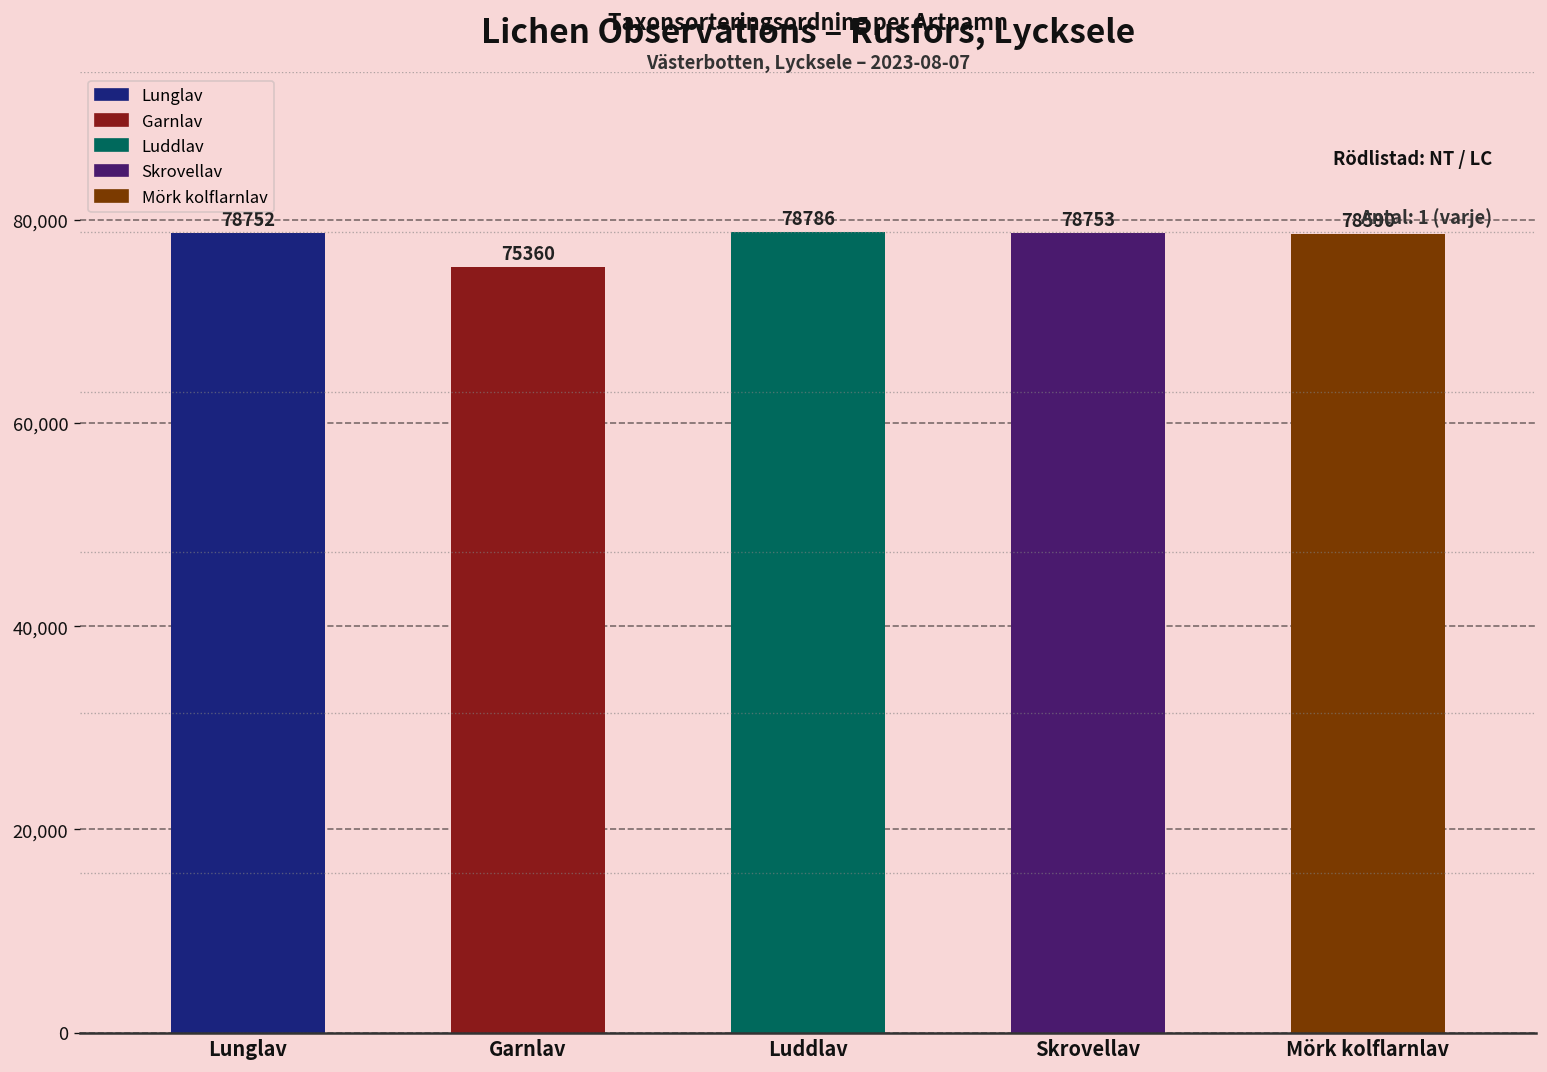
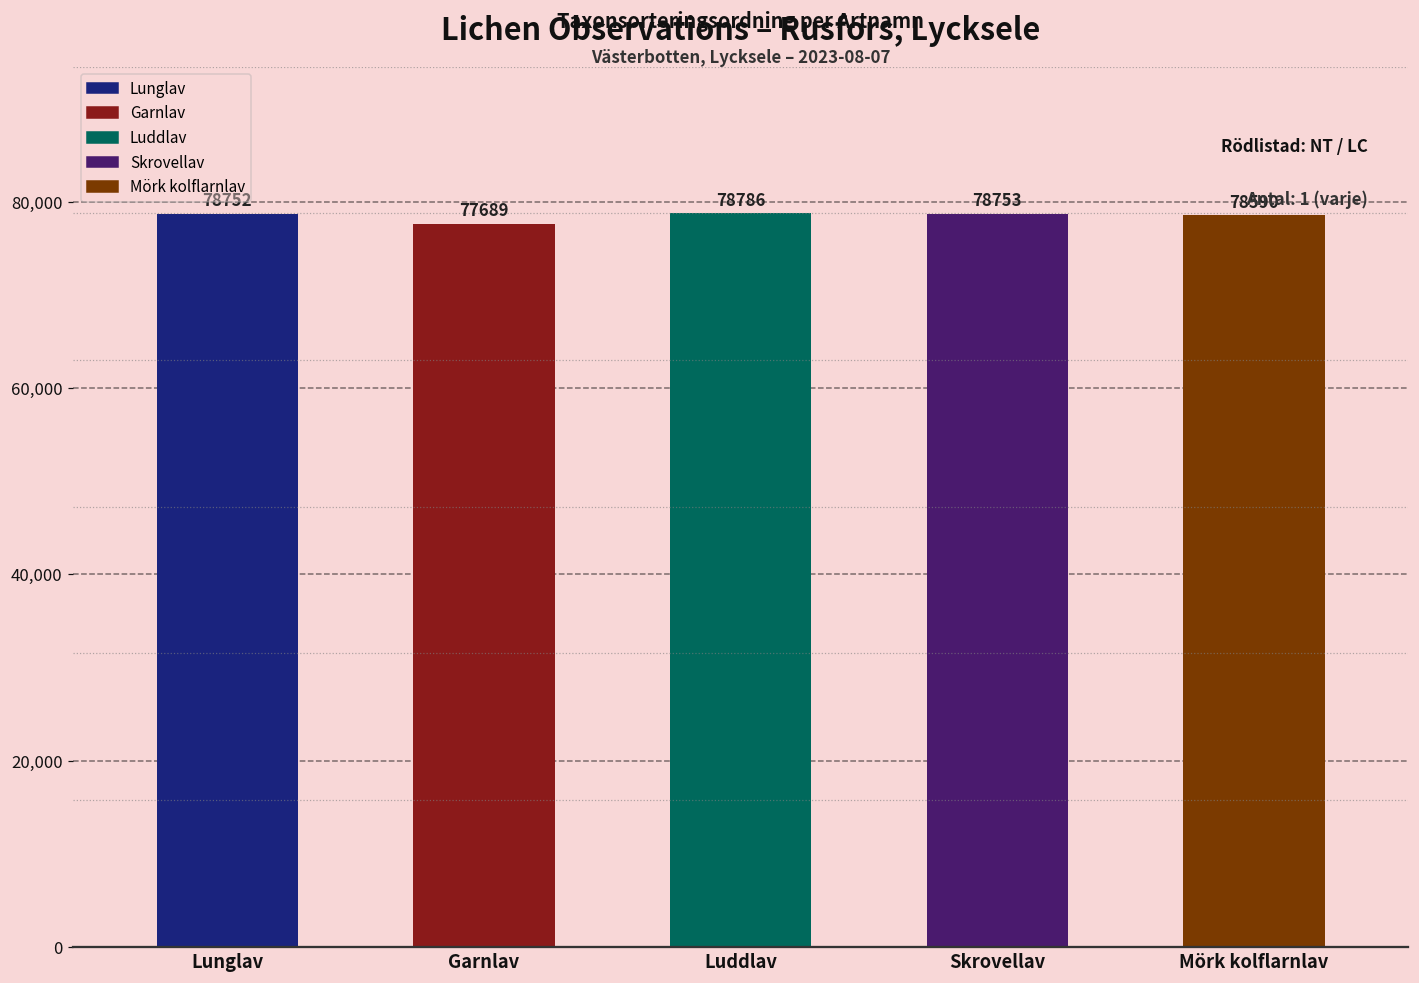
  {
-   "Garnlav": 75360,
+   "Garnlav": 77689,
    "Luddlav": 78786,
    "Skrovellav": 78753
  }
